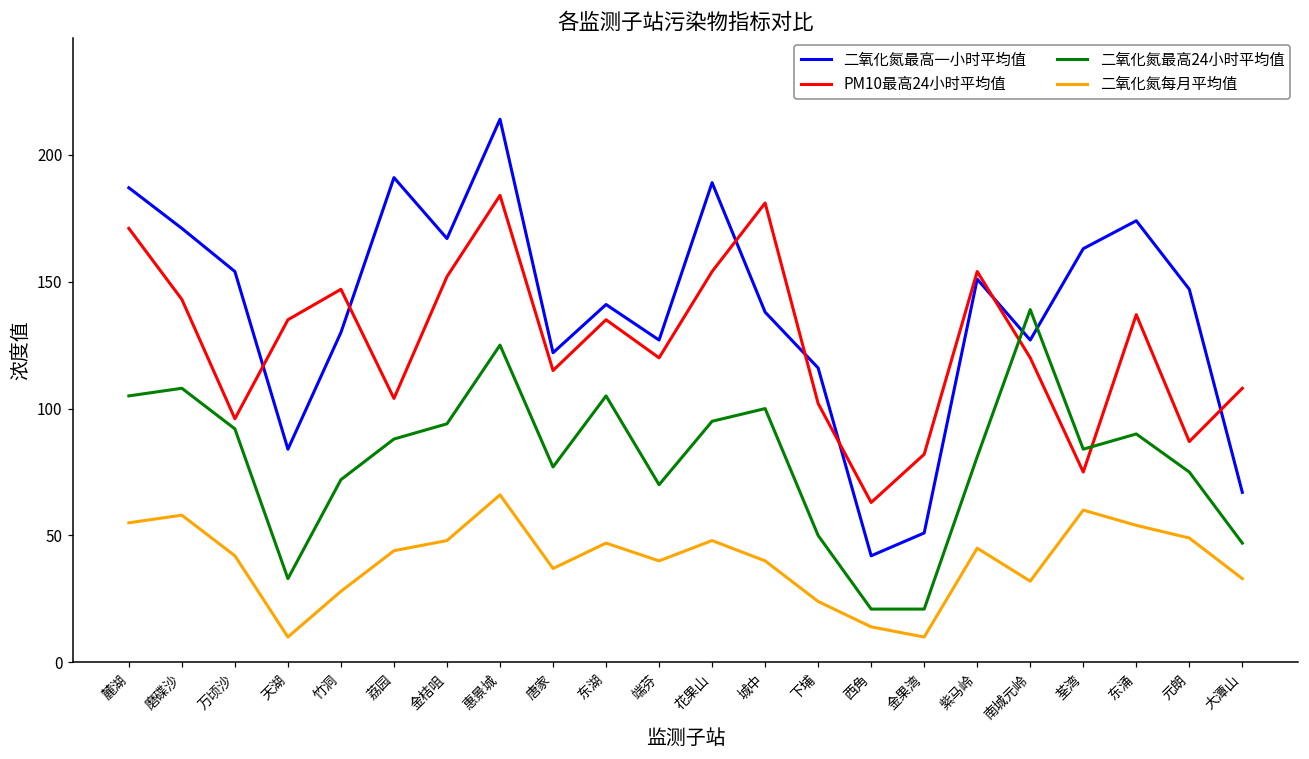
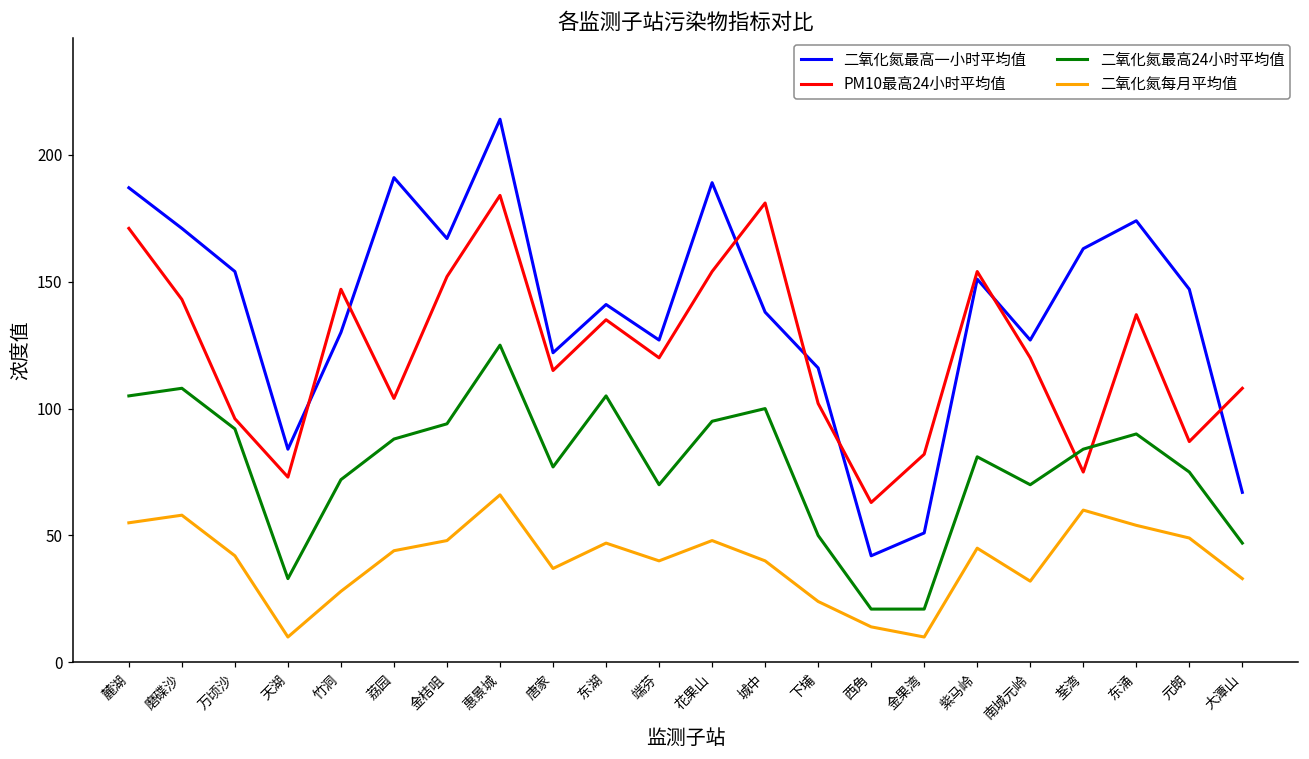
  {
    "二氧化氮最高一小时平均值": {
      "麓湖": 187,
      "磨碟沙": 171,
      "万顷沙": 154,
      "天湖": 84,
      "竹洞": 130,
      "荔园": 191,
      "金桔咀": 167,
      "惠景城": 214,
      "唐家": 122,
      "东湖": 141,
      "端芬": 127,
      "花果山": 189,
      "城中": 138,
      "下埔": 116,
      "西角": 42,
      "金果湾": 51,
      "紫马岭": 151,
      "南城元岭": 127,
      "荃湾": 163,
      "东涌": 174,
      "元朗": 147,
      "大潭山": 67
    },
    "PM10最高24小时平均值": {
      "麓湖": 171,
      "磨碟沙": 143,
      "万顷沙": 96,
-     "天湖": 135,
+     "天湖": 73,
      "竹洞": 147,
      "荔园": 104,
      "金桔咀": 152,
      "惠景城": 184,
      "唐家": 115,
      "东湖": 135,
      "端芬": 120,
      "花果山": 154,
      "城中": 181,
      "下埔": 102,
      "西角": 63,
      "金果湾": 82,
      "紫马岭": 154,
      "南城元岭": 120,
      "荃湾": 75,
      "东涌": 137,
      "元朗": 87,
      "大潭山": 108
    },
    "二氧化氮最高24小时平均值": {
      "麓湖": 105,
      "磨碟沙": 108,
      "万顷沙": 92,
      "天湖": 33,
      "竹洞": 72,
      "荔园": 88,
      "金桔咀": 94,
      "惠景城": 125,
      "唐家": 77,
      "东湖": 105,
      "端芬": 70,
      "花果山": 95,
      "城中": 100,
      "下埔": 50,
      "西角": 21,
      "金果湾": 21,
      "紫马岭": 81,
-     "南城元岭": 139,
+     "南城元岭": 70,
      "荃湾": 84,
      "东涌": 90,
      "元朗": 75,
      "大潭山": 47
    },
    "二氧化氮每月平均值": {
      "麓湖": 55,
      "磨碟沙": 58,
      "万顷沙": 42,
      "天湖": 10,
      "竹洞": 28,
      "荔园": 44,
      "金桔咀": 48,
      "惠景城": 66,
      "唐家": 37,
      "东湖": 47,
      "端芬": 40,
      "花果山": 48,
      "城中": 40,
      "下埔": 24,
      "西角": 14,
      "金果湾": 10,
      "紫马岭": 45,
      "南城元岭": 32,
      "荃湾": 60,
      "东涌": 54,
      "元朗": 49,
      "大潭山": 33
    }
  }
